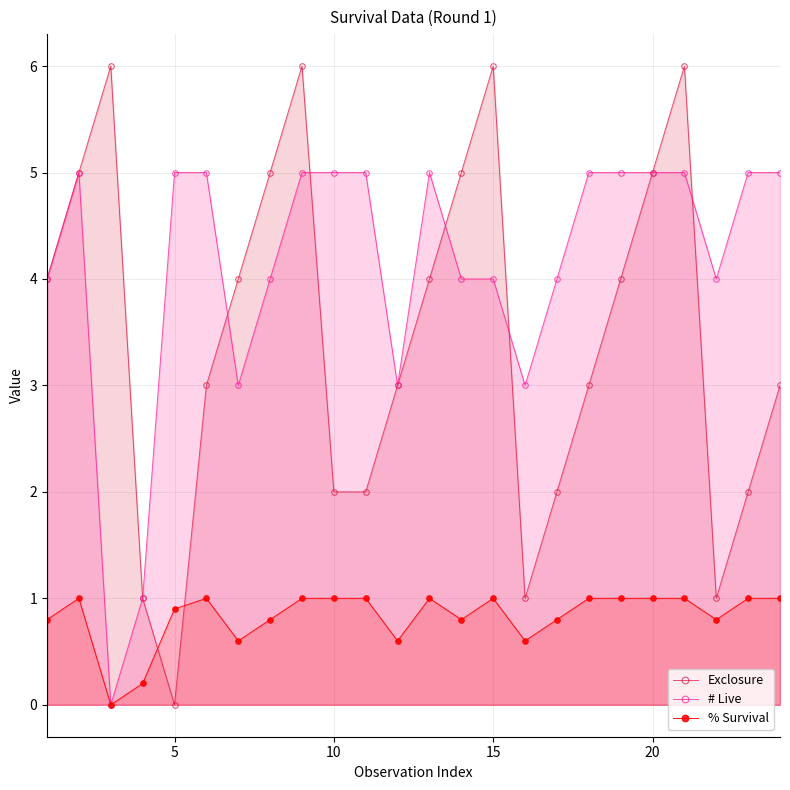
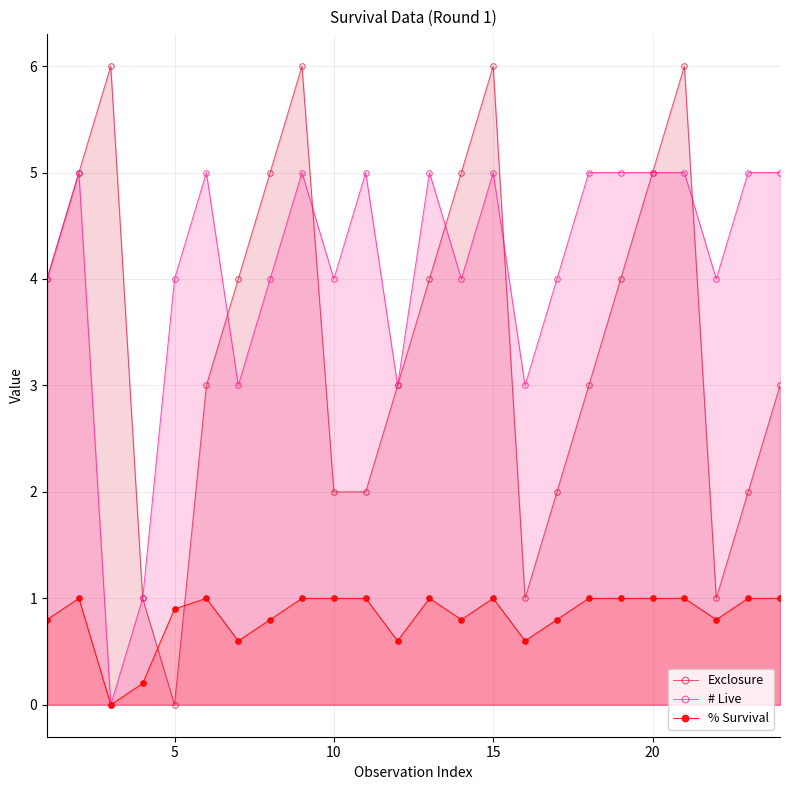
  {
    "Exclosure": {
      "5": 0,
      "10": 2,
      "15": 6
    },
    "# Live": {
-     "5": 5,
-     "10": 5,
-     "15": 4
+     "5": 4,
+     "10": 4,
+     "15": 5
    },
    "% Survival": {
      "5": 0.90,
      "10": 1,
      "15": 1,
      "20": 1
    }
  }
